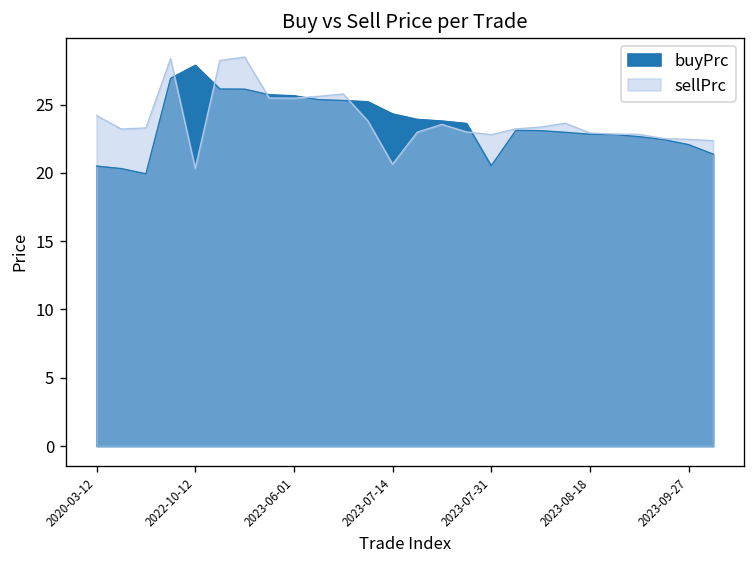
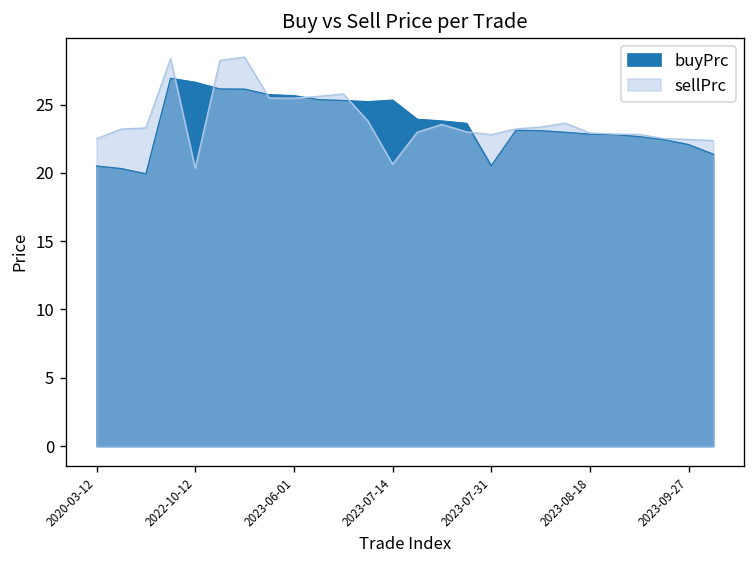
  {
    "buyPrc": {
      "2020-03-12": 20.5,
-     "2022-10-12": 27.9,
-     "2023-07-14": 24.3,
+     "2022-10-12": 26.6,
+     "2023-07-14": 25.3,
      "2023-07-31": 20.5,
      "2023-09-27": 22.1
    },
    "sellPrc": {
-     "2020-03-12": 24.2,
+     "2020-03-12": 22.5,
      "2022-10-12": 20.3,
      "2023-07-14": 20.6,
      "2023-07-31": 22.8,
      "2023-09-27": 22.5
    }
  }
